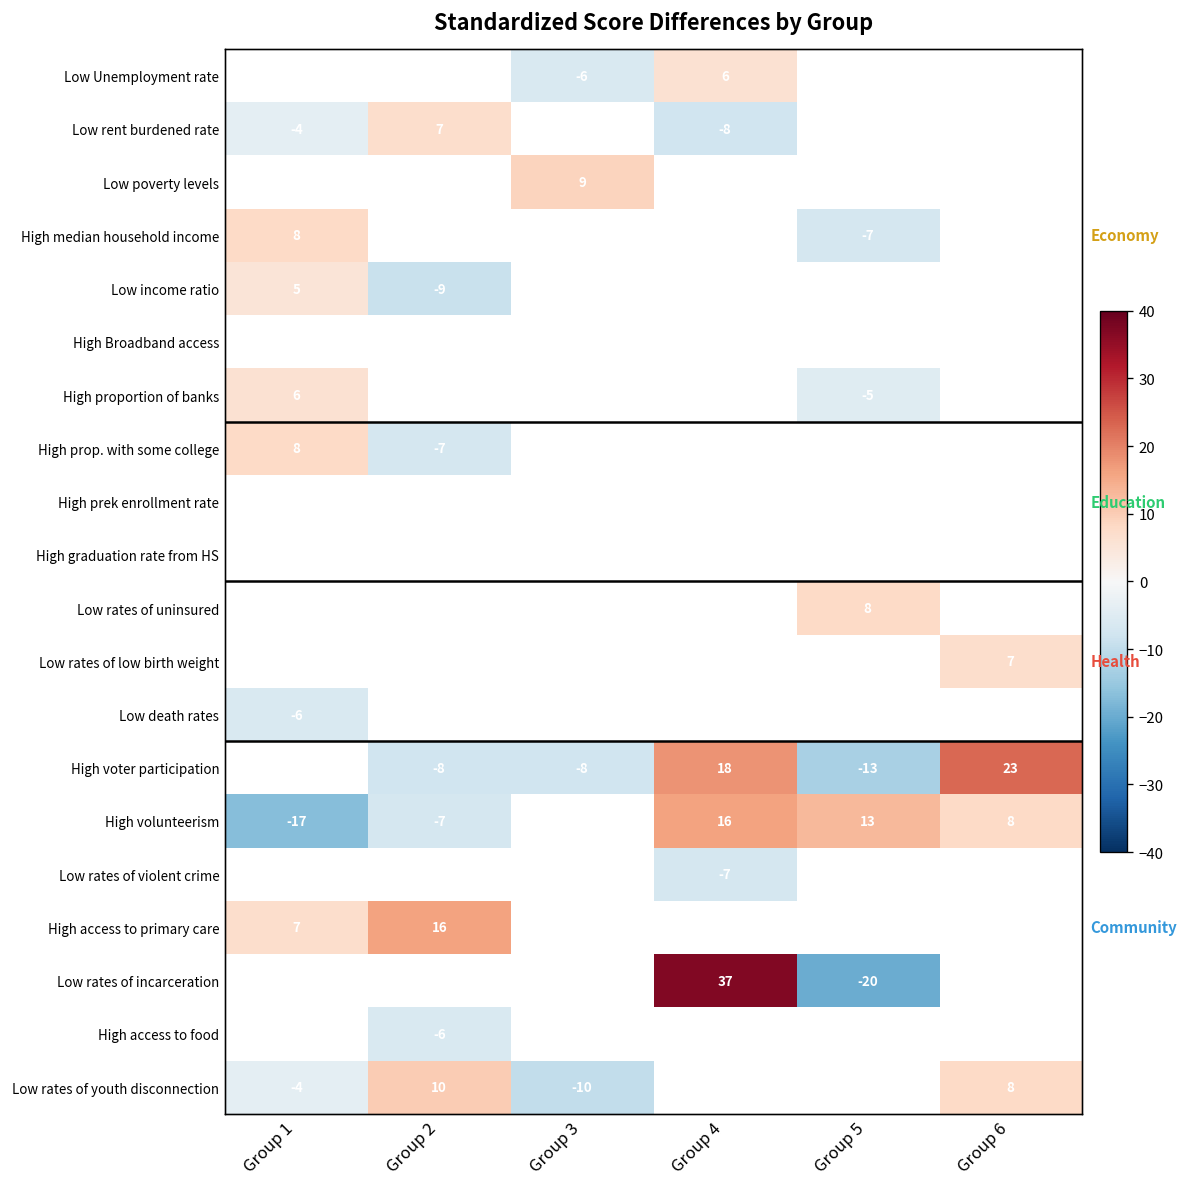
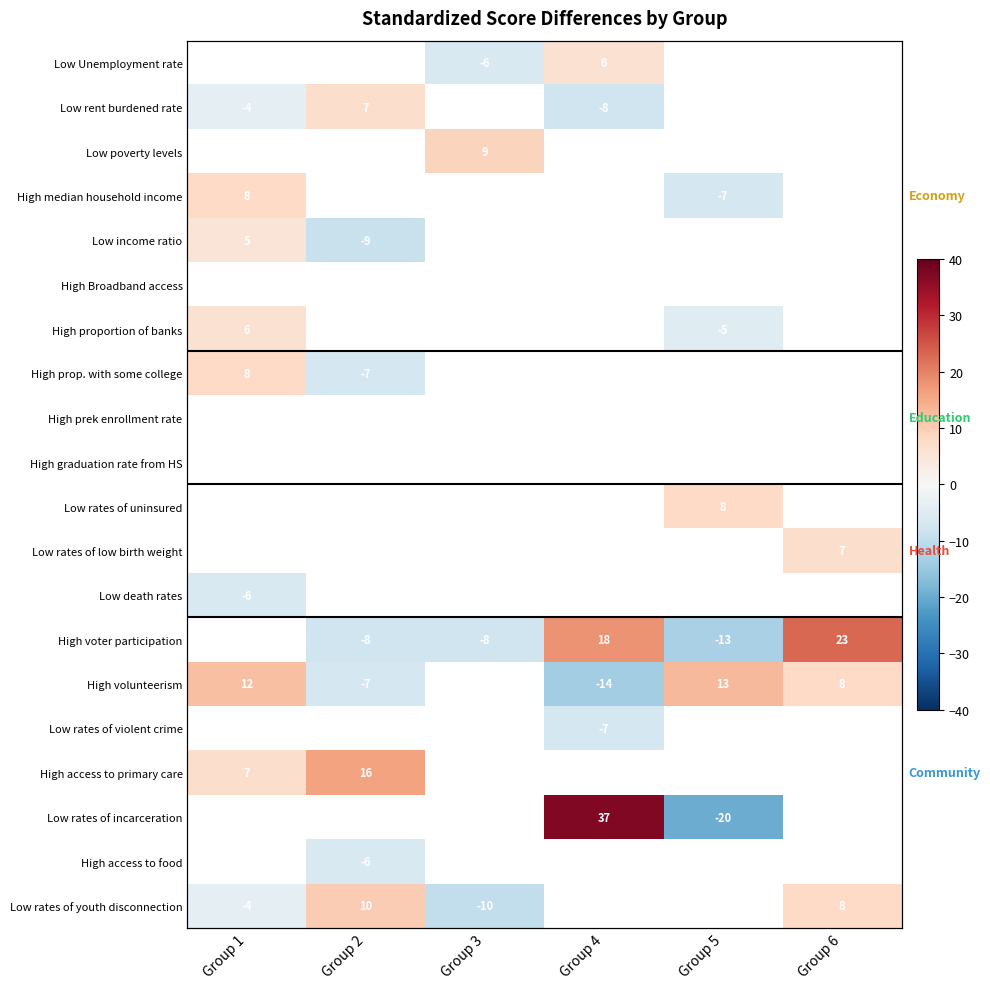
  {
    "Low rent burdened rate": {
      "Group 2": 7
    },
    "Low poverty levels": {
      "Group 3": 9
    },
    "High median household income": {
      "Group 1": 8
    },
    "Low income ratio": {
      "Group 2": -9
    },
    "High prop. with some college": {
      "Group 1": 8
    },
    "Low rates of uninsured": {
      "Group 5": 8
    },
    "Low rates of low birth weight": {
      "Group 6": 7
    },
    "High voter participation": {
      "Group 4": 18,
      "Group 5": -13,
      "Group 6": 23
    },
    "High volunteerism": {
-     "Group 1": -17,
-     "Group 4": 16,
+     "Group 1": 12,
+     "Group 4": -14,
      "Group 5": 13,
      "Group 6": 8
    },
    "High access to primary care": {
      "Group 1": 7,
      "Group 2": 16
    },
    "Low rates of incarceration": {
      "Group 4": 37,
      "Group 5": -20
    },
    "Low rates of youth disconnection": {
      "Group 2": 10,
      "Group 3": -10,
      "Group 6": 8
    }
  }
